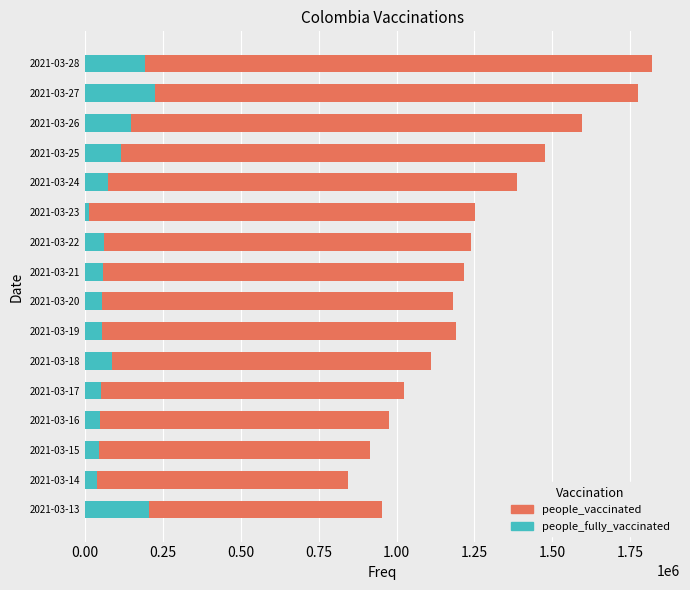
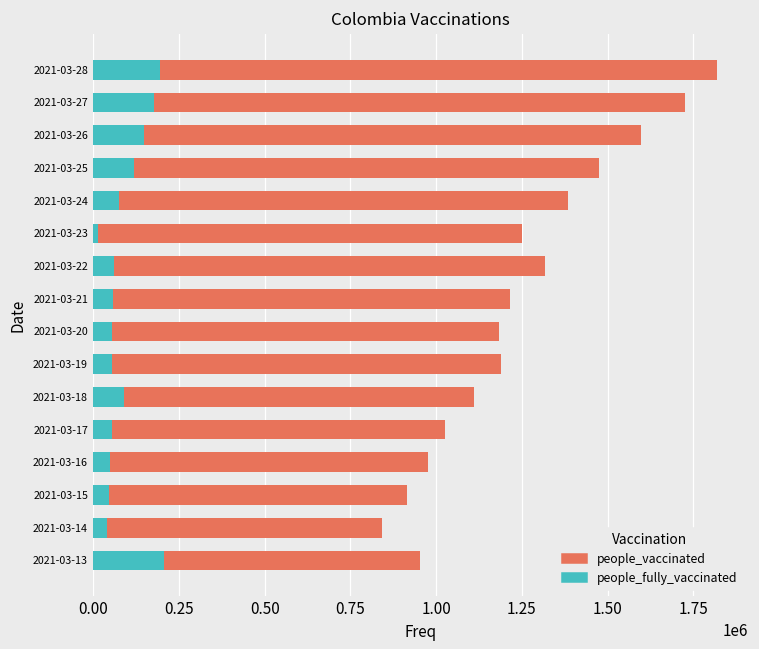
  {
    "people_fully_vaccinated": {
      "2021-03-28": 190000,
-     "2021-03-27": 220000,
+     "2021-03-27": 180000,
      "2021-03-26": 150000,
      "2021-03-25": 120000,
      "2021-03-24": 70000,
      "2021-03-23": 10000,
      "2021-03-22": 60000,
      "2021-03-21": 60000,
      "2021-03-20": 50000,
      "2021-03-19": 50000,
      "2021-03-18": 90000,
      "2021-03-17": 50000,
      "2021-03-16": 50000,
      "2021-03-15": 40000,
      "2021-03-14": 40000,
      "2021-03-13": 210000
    },
    "people_vaccinated": {
      "2021-03-28": 1620000,
      "2021-03-27": 1550000,
      "2021-03-26": 1450000,
      "2021-03-25": 1360000,
      "2021-03-24": 1310000,
      "2021-03-23": 1240000,
-     "2021-03-22": 1180000,
+     "2021-03-22": 1260000,
      "2021-03-21": 1160000,
      "2021-03-20": 1130000,
      "2021-03-19": 1140000,
      "2021-03-18": 1020000,
      "2021-03-17": 970000,
      "2021-03-16": 930000,
      "2021-03-15": 870000,
      "2021-03-14": 800000,
      "2021-03-13": 750000
    }
  }
